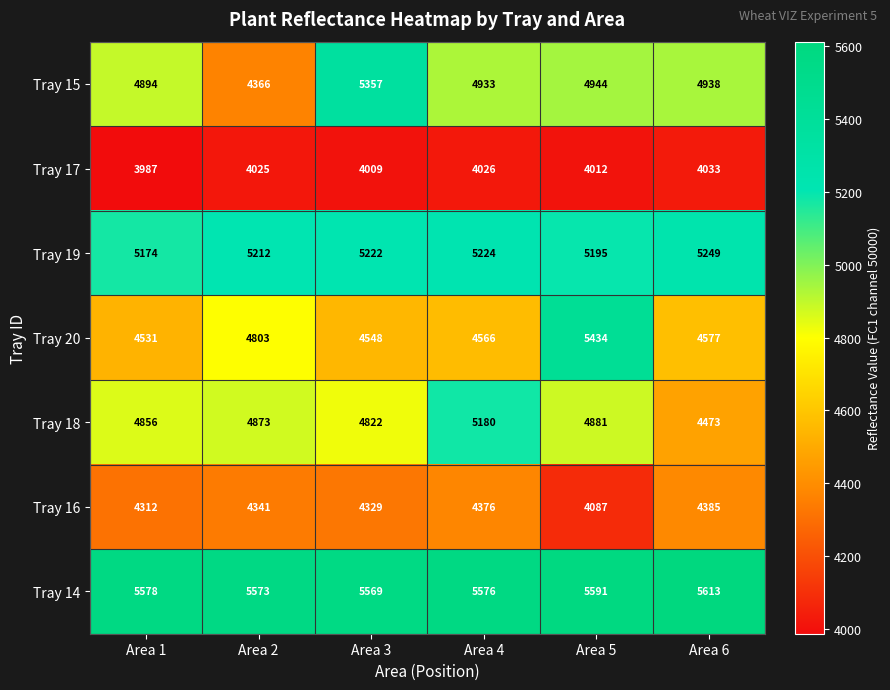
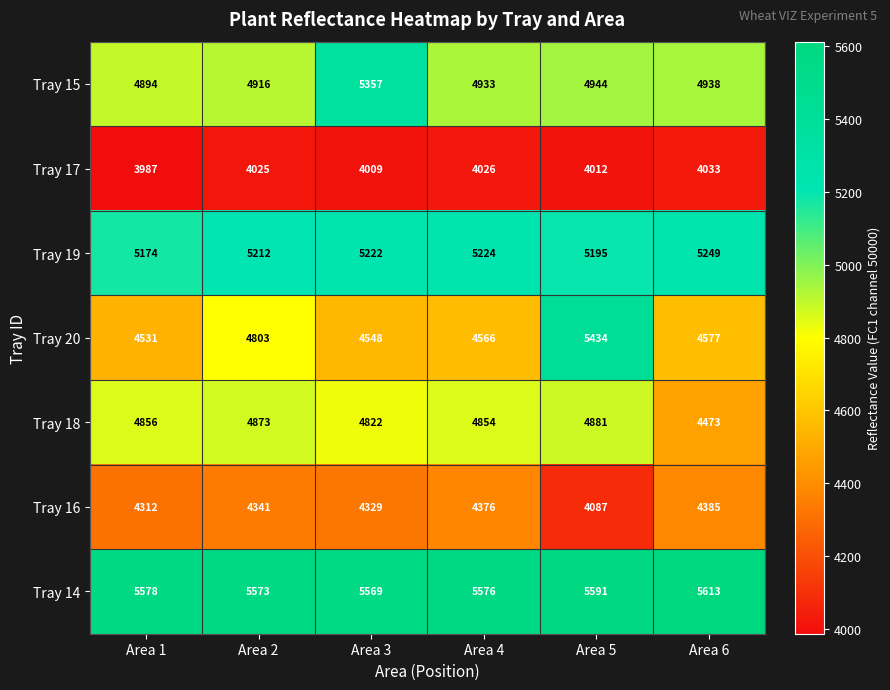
  {
    "Tray 15": {
      "Area 1": 4894,
-     "Area 2": 4366,
+     "Area 2": 4916,
      "Area 3": 5357,
      "Area 4": 4933,
      "Area 5": 4944,
      "Area 6": 4938
    },
    "Tray 17": {
      "Area 1": 3987,
      "Area 2": 4025,
      "Area 3": 4009,
      "Area 4": 4026,
      "Area 5": 4012,
      "Area 6": 4033
    },
    "Tray 19": {
      "Area 1": 5174,
      "Area 2": 5212,
      "Area 3": 5222,
      "Area 4": 5224,
      "Area 5": 5195,
      "Area 6": 5249
    },
    "Tray 20": {
      "Area 1": 4531,
      "Area 2": 4803,
      "Area 3": 4548,
      "Area 4": 4566,
      "Area 5": 5434,
      "Area 6": 4577
    },
    "Tray 18": {
      "Area 1": 4856,
      "Area 2": 4873,
      "Area 3": 4822,
-     "Area 4": 5180,
+     "Area 4": 4854,
      "Area 5": 4881,
      "Area 6": 4473
    },
    "Tray 16": {
      "Area 1": 4312,
      "Area 2": 4341,
      "Area 3": 4329,
      "Area 4": 4376,
      "Area 5": 4087,
      "Area 6": 4385
    },
    "Tray 14": {
      "Area 1": 5578,
      "Area 2": 5573,
      "Area 3": 5569,
      "Area 4": 5576,
      "Area 5": 5591,
      "Area 6": 5613
    }
  }
